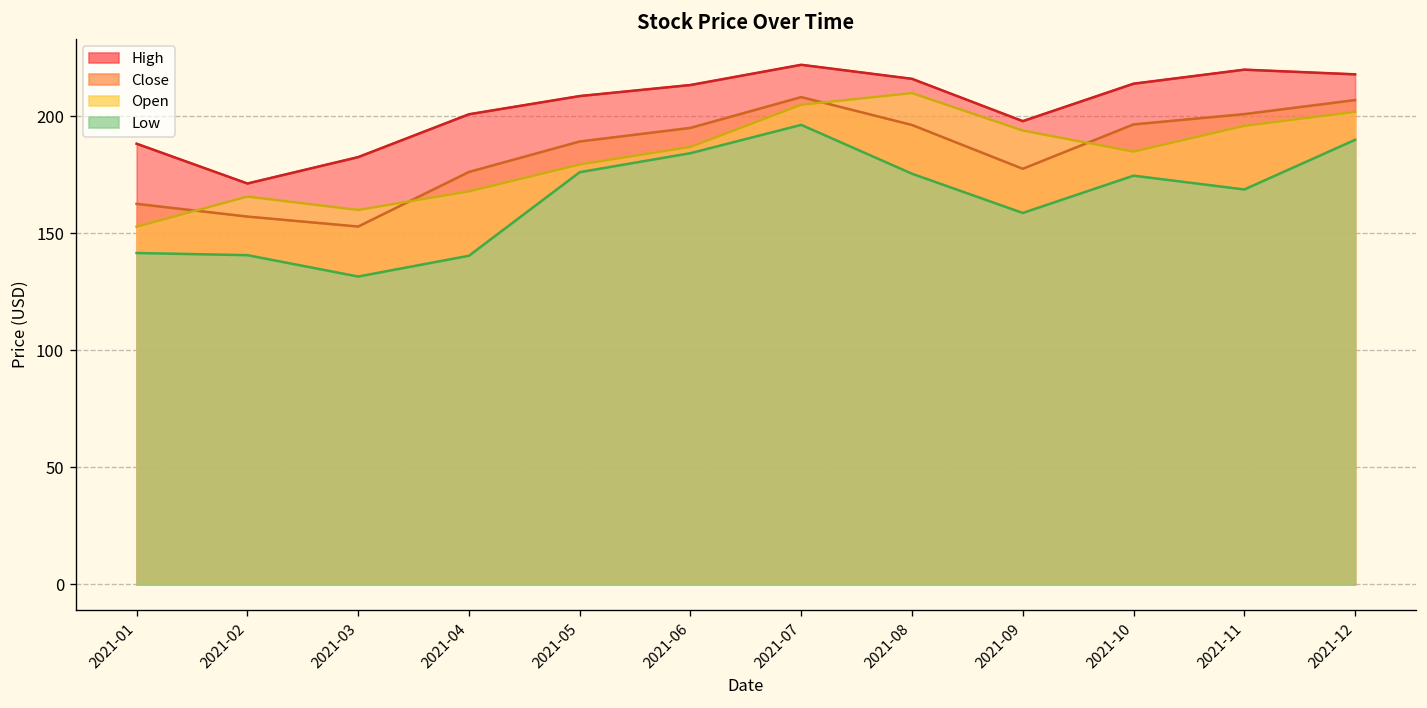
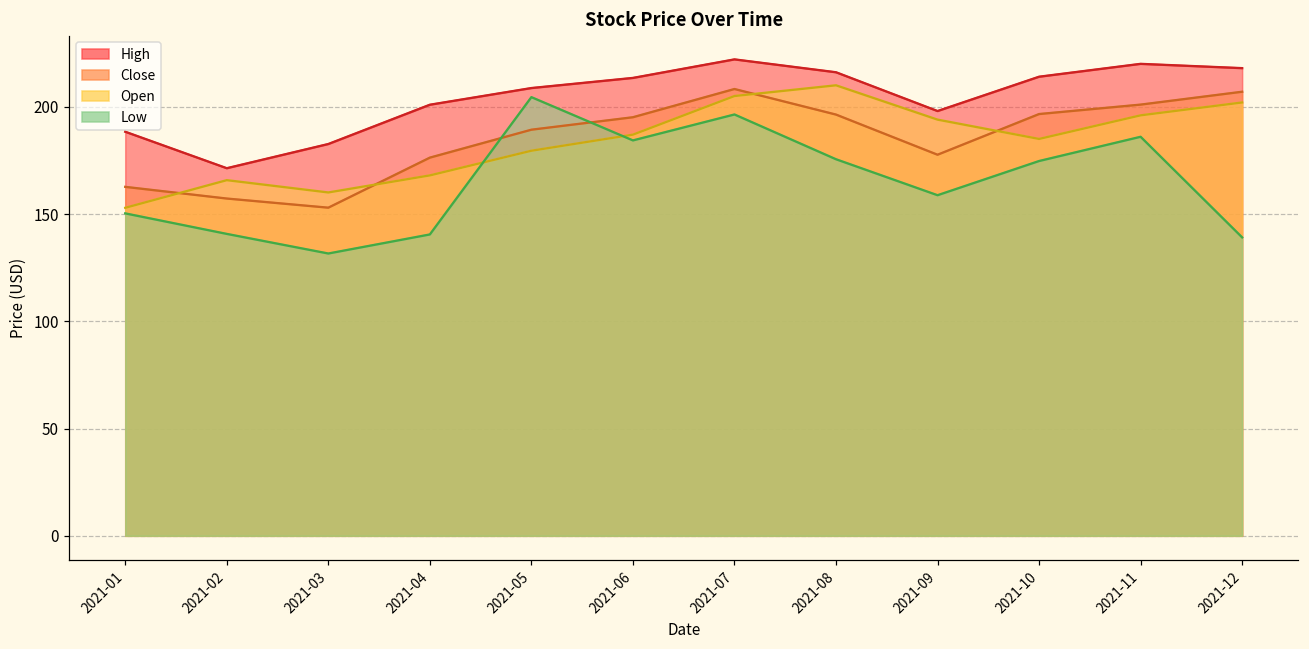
  {
    "Low": {
-     "2021-01": 142,
+     "2021-01": 150,
      "2021-02": 141,
      "2021-03": 132,
      "2021-04": 140,
-     "2021-05": 176,
+     "2021-05": 204,
      "2021-06": 184,
      "2021-07": 196,
      "2021-08": 176,
      "2021-09": 159,
      "2021-10": 175,
-     "2021-11": 169,
-     "2021-12": 190
+     "2021-11": 186,
+     "2021-12": 139
    }
  }
